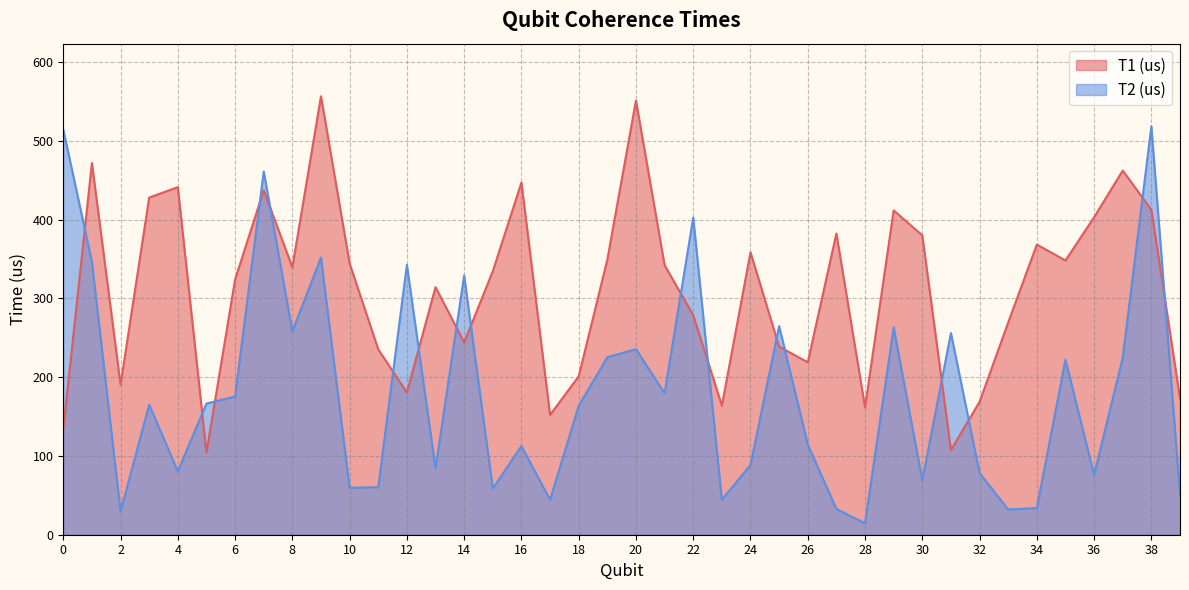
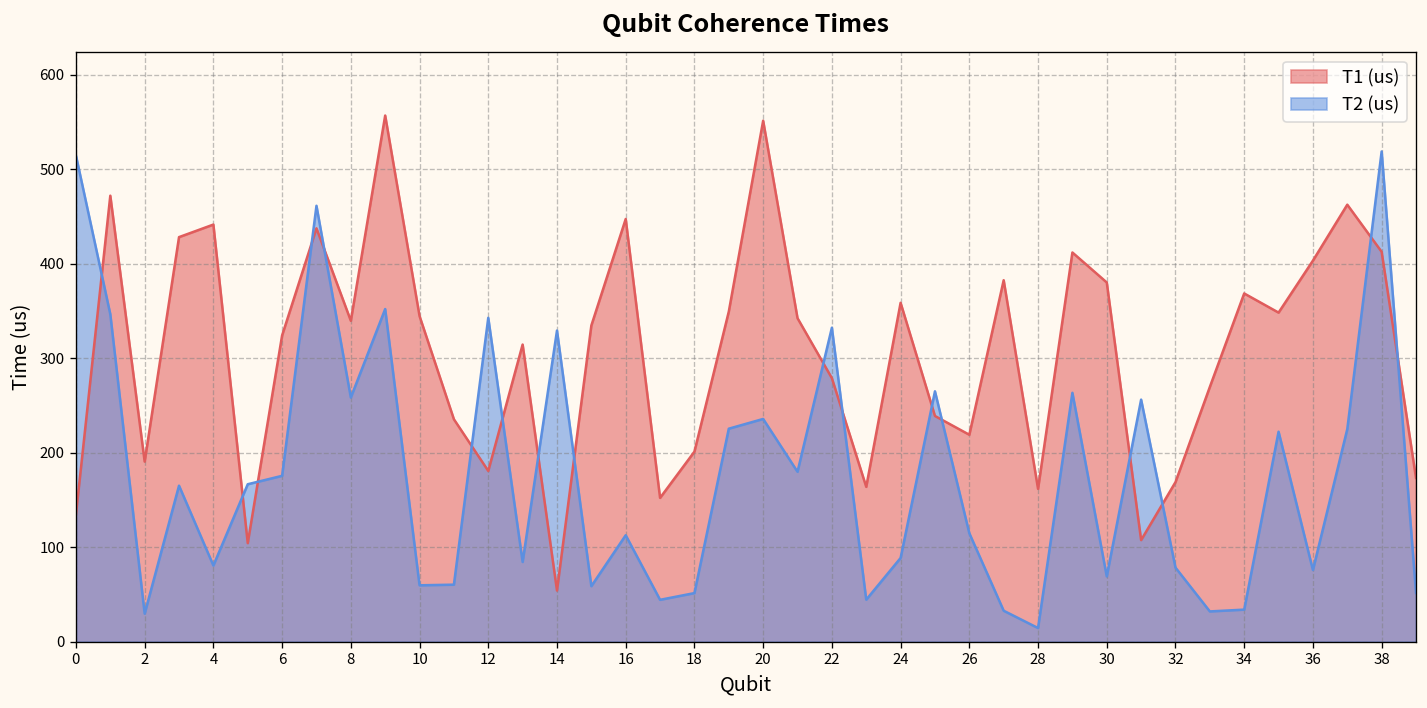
  {
    "T1 (us)": {
      "0": 130,
      "2": 190,
      "4": 440,
      "6": 320,
      "8": 340,
      "10": 340,
      "12": 180,
-     "14": 240,
+     "14": 50,
      "16": 450,
      "18": 200,
      "20": 550,
      "22": 280,
      "24": 360,
      "26": 220,
      "28": 160,
      "30": 380,
      "32": 170,
      "34": 370,
      "36": 400,
      "38": 410
    },
    "T2 (us)": {
      "0": 510,
      "2": 30,
      "4": 80,
      "6": 180,
      "8": 260,
      "10": 60,
      "12": 340,
      "14": 330,
      "16": 110,
-     "18": 160,
+     "18": 50,
      "20": 240,
-     "22": 400,
+     "22": 330,
      "24": 90,
      "26": 110,
      "28": 10,
      "30": 70,
      "32": 80,
      "34": 30,
      "36": 80,
      "38": 520
    }
  }
